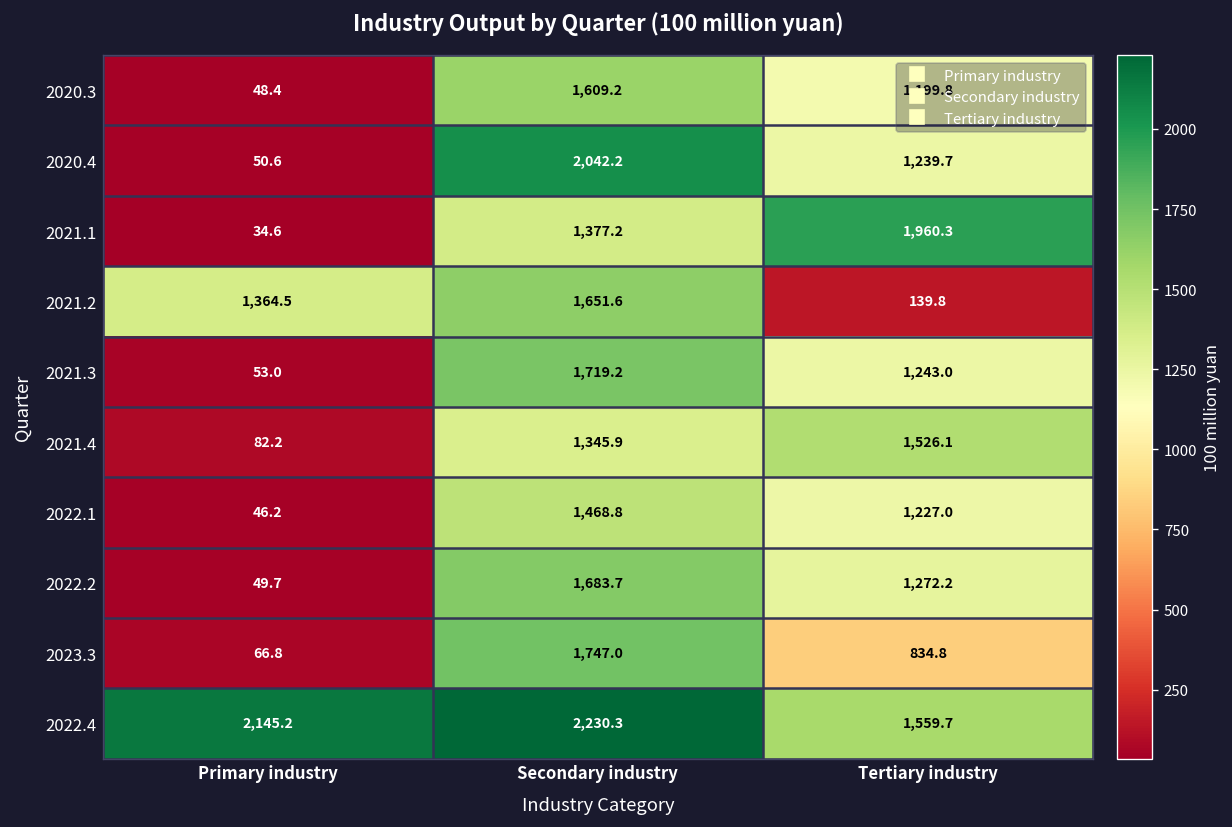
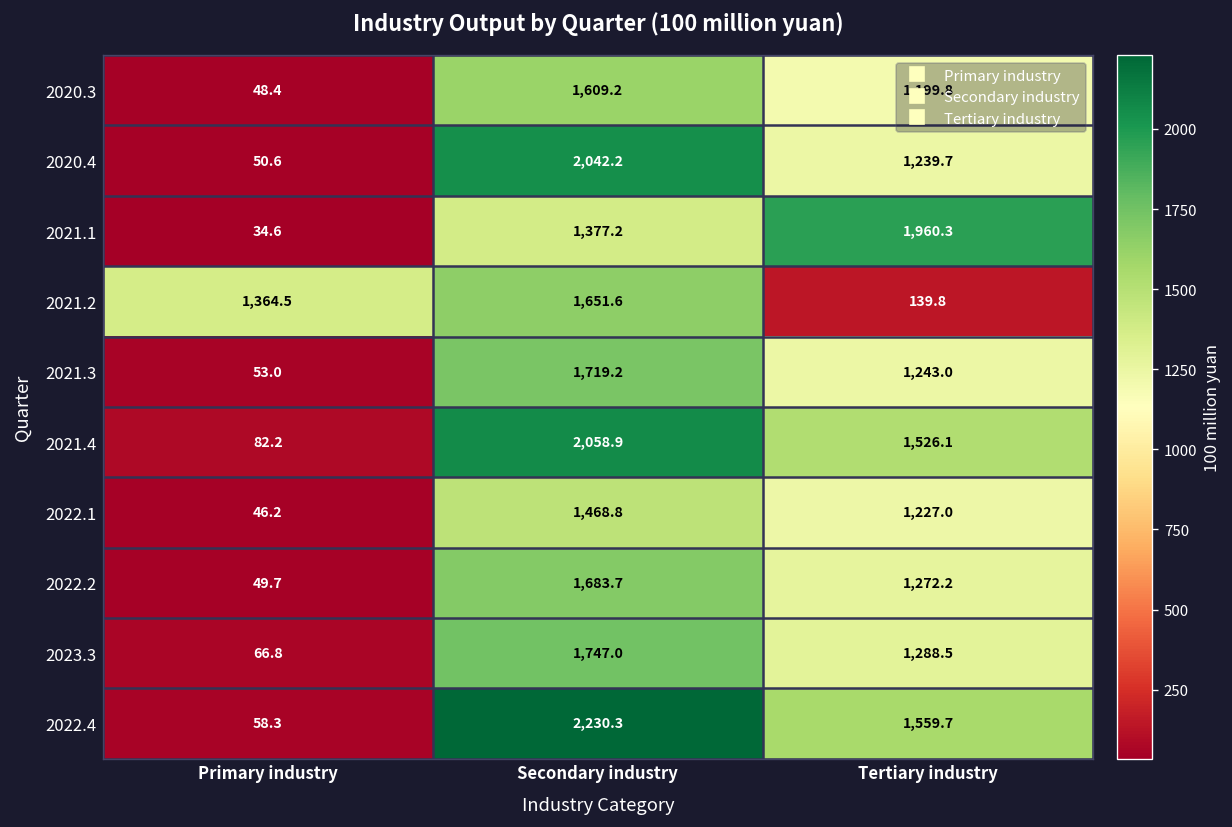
  {
    "2020.3": {
      "Primary industry": "48.4",
      "Secondary industry": "1,609.2"
    },
    "2020.4": {
      "Primary industry": "50.6",
      "Secondary industry": "2,042.2",
      "Tertiary industry": "1,239.7"
    },
    "2021.1": {
      "Primary industry": "34.6",
      "Secondary industry": "1,377.2",
      "Tertiary industry": "1,960.3"
    },
    "2021.2": {
      "Primary industry": "1,364.5",
      "Secondary industry": "1,651.6",
      "Tertiary industry": "139.8"
    },
    "2021.3": {
      "Primary industry": "53.0",
      "Secondary industry": "1,719.2",
      "Tertiary industry": "1,243.0"
    },
    "2021.4": {
      "Primary industry": "82.2",
-     "Secondary industry": "1,345.9",
+     "Secondary industry": "2,058.9",
      "Tertiary industry": "1,526.1"
    },
    "2022.1": {
      "Primary industry": "46.2",
      "Secondary industry": "1,468.8",
      "Tertiary industry": "1,227.0"
    },
    "2022.2": {
      "Primary industry": "49.7",
      "Secondary industry": "1,683.7",
      "Tertiary industry": "1,272.2"
    },
    "2023.3": {
      "Primary industry": "66.8",
      "Secondary industry": "1,747.0",
-     "Tertiary industry": "834.8"
+     "Tertiary industry": "1,288.5"
    },
    "2022.4": {
-     "Primary industry": "2,145.2",
+     "Primary industry": "58.3",
      "Secondary industry": "2,230.3",
      "Tertiary industry": "1,559.7"
    }
  }
